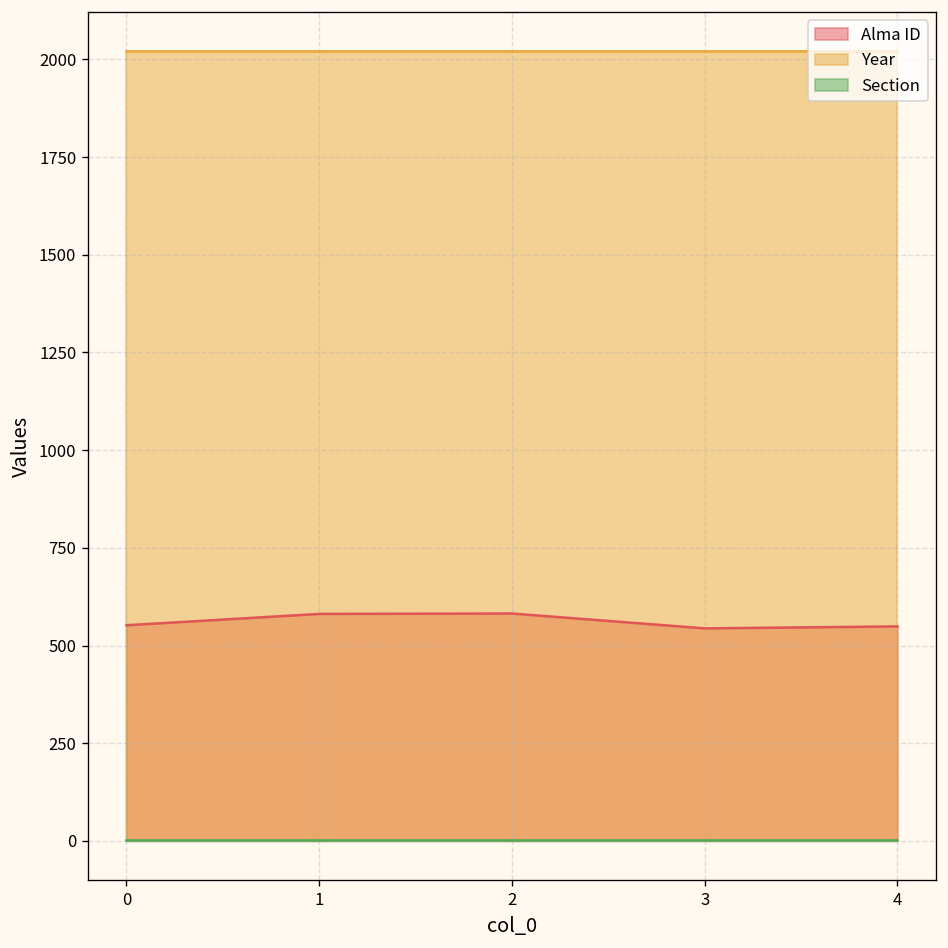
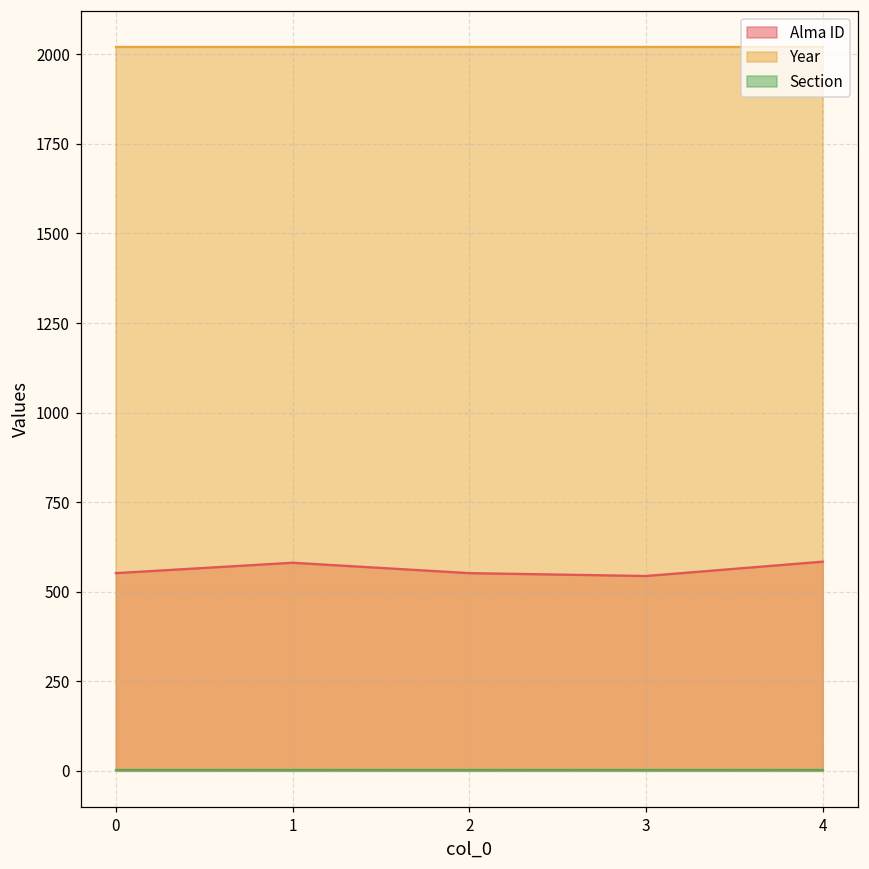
  {
    "Alma ID": {
      "0": 550,
      "1": 580,
-     "2": 580,
+     "2": 550,
      "3": 540,
-     "4": 550
+     "4": 580
    },
    "Year": {
      "0": 2020,
      "1": 2020,
      "2": 2020,
      "3": 2020
    },
    "Section": {
      "0": 0,
      "1": 0,
      "2": 0,
      "3": 0,
      "4": 0
    }
  }
